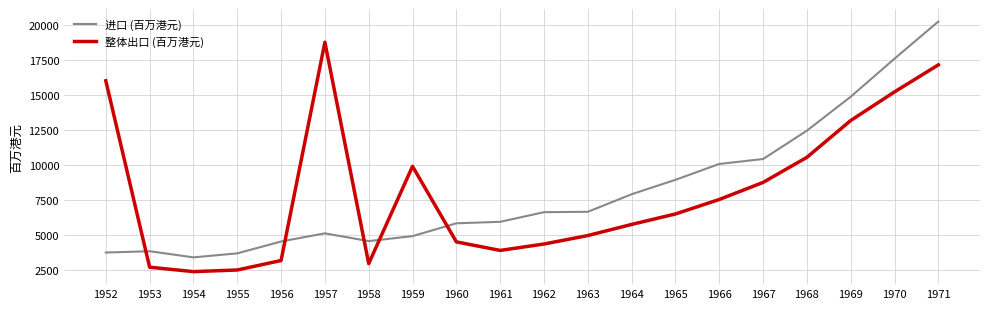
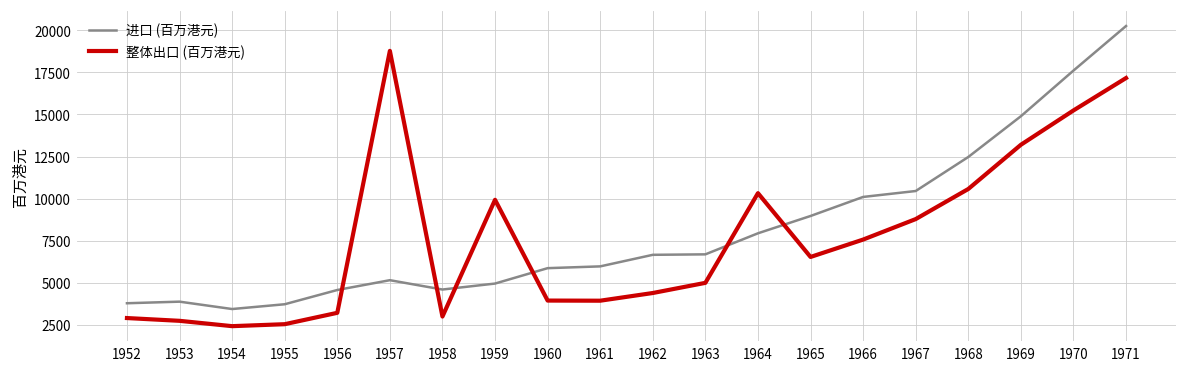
  {
    "进口 (百万港元)": {
      "1952": 3800,
      "1953": 3900,
      "1954": 3400,
      "1955": 3700,
      "1956": 4600,
      "1957": 5100,
      "1958": 4600,
      "1959": 4900,
      "1960": 5900,
      "1961": 6000,
      "1962": 6700,
      "1963": 6700,
      "1964": 7900,
      "1965": 9000,
      "1966": 10100,
      "1967": 10400,
      "1968": 12500,
      "1969": 14900,
      "1970": 17600,
      "1971": 20300
    },
    "整体出口 (百万港元)": {
-     "1952": 16000,
+     "1952": 2900,
      "1953": 2700,
      "1954": 2400,
      "1955": 2500,
      "1956": 3200,
      "1957": 18800,
      "1958": 3000,
      "1959": 9900,
-     "1960": 4500,
+     "1960": 3900,
      "1961": 3900,
      "1962": 4400,
      "1963": 5000,
-     "1964": 5800,
+     "1964": 10300,
      "1965": 6500,
      "1966": 7600,
      "1967": 8800,
      "1968": 10600,
      "1969": 13200,
      "1970": 15200,
      "1971": 17200
    }
  }
